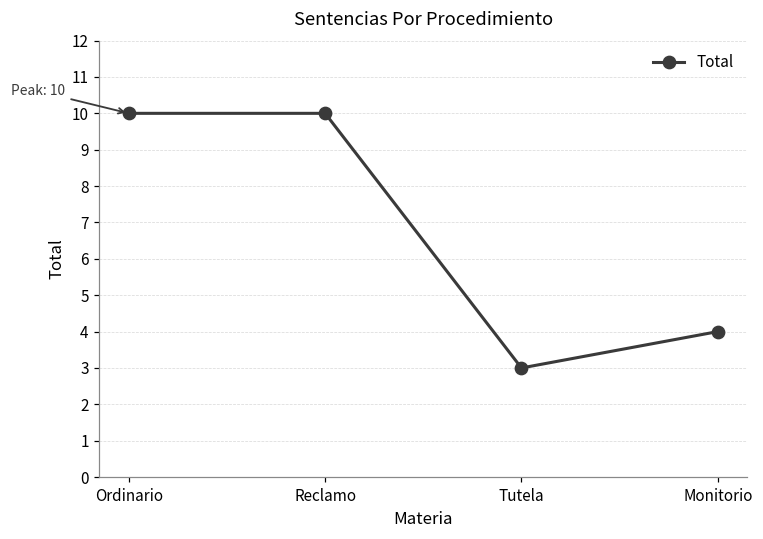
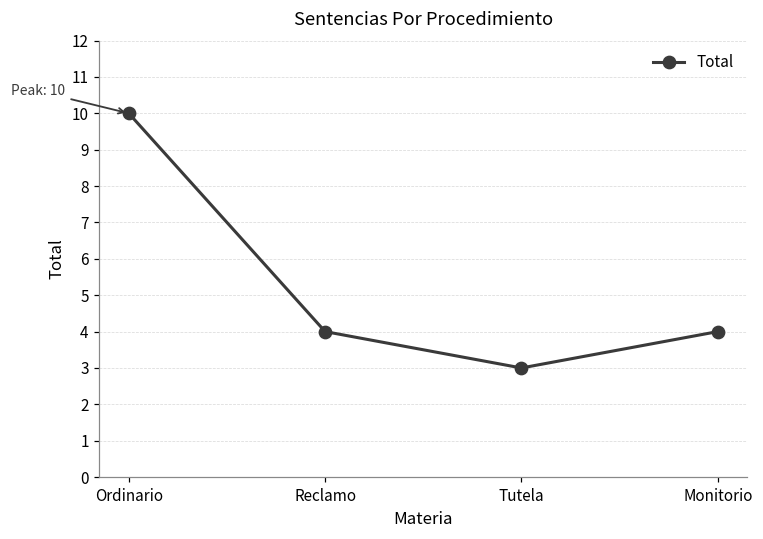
  {
-   "Reclamo": 10,
+   "Reclamo": 4,
    "Tutela": 3,
    "Monitorio": 4
  }
